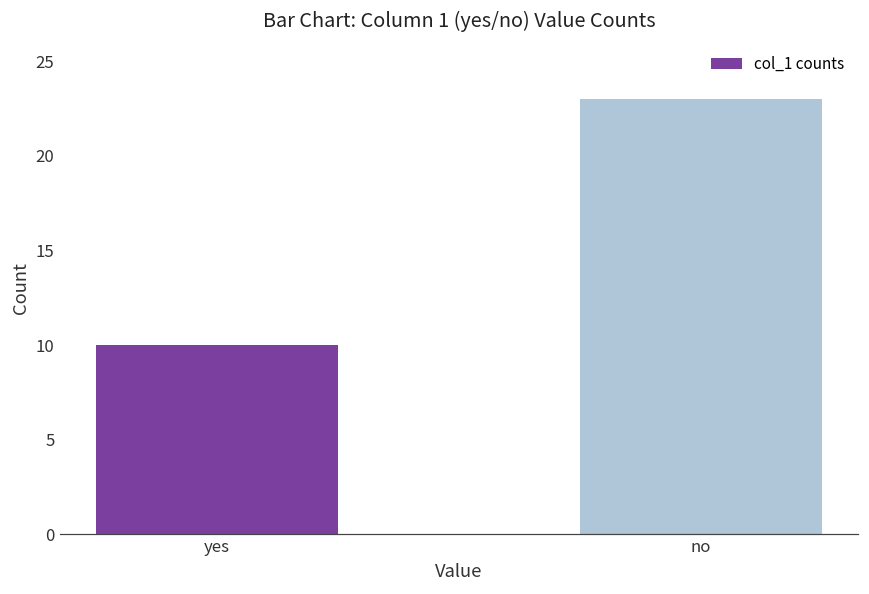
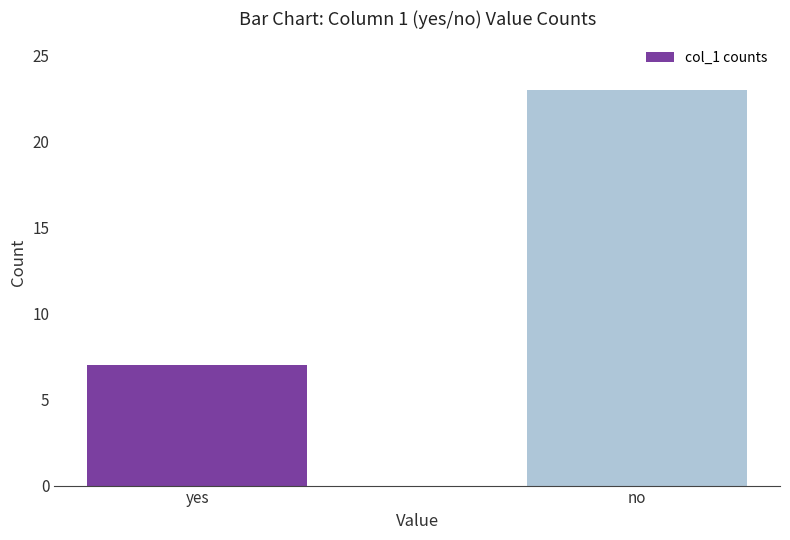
  {
-   "yes": 10,
+   "yes": 7,
    "no": 23
  }
